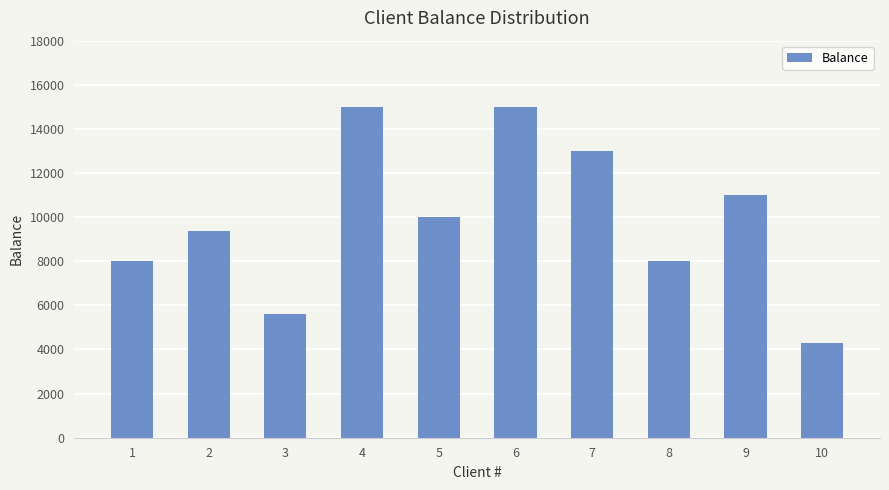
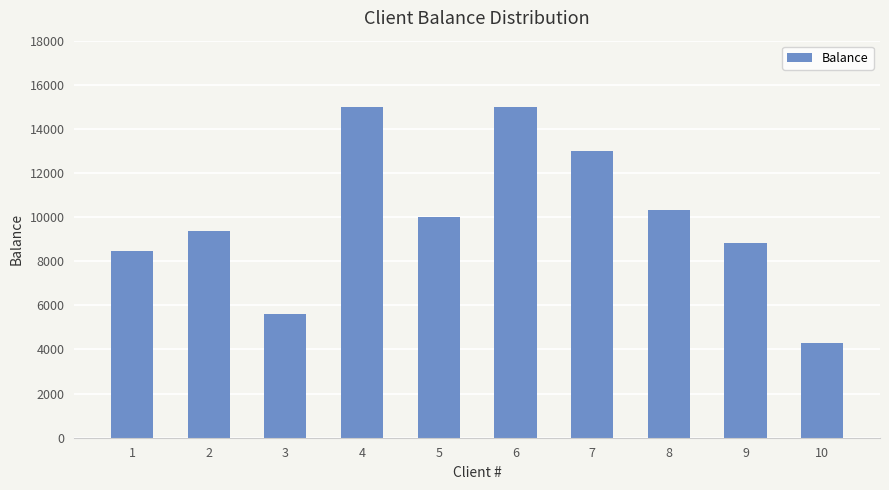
  {
-   "1": 8000,
+   "1": 8500,
    "2": 9400,
    "3": 5600,
    "4": 15000,
    "5": 10000,
    "6": 15000,
    "7": 13000,
-   "8": 8000,
-   "9": 11000,
+   "8": 10300,
+   "9": 8800,
    "10": 4300
  }
